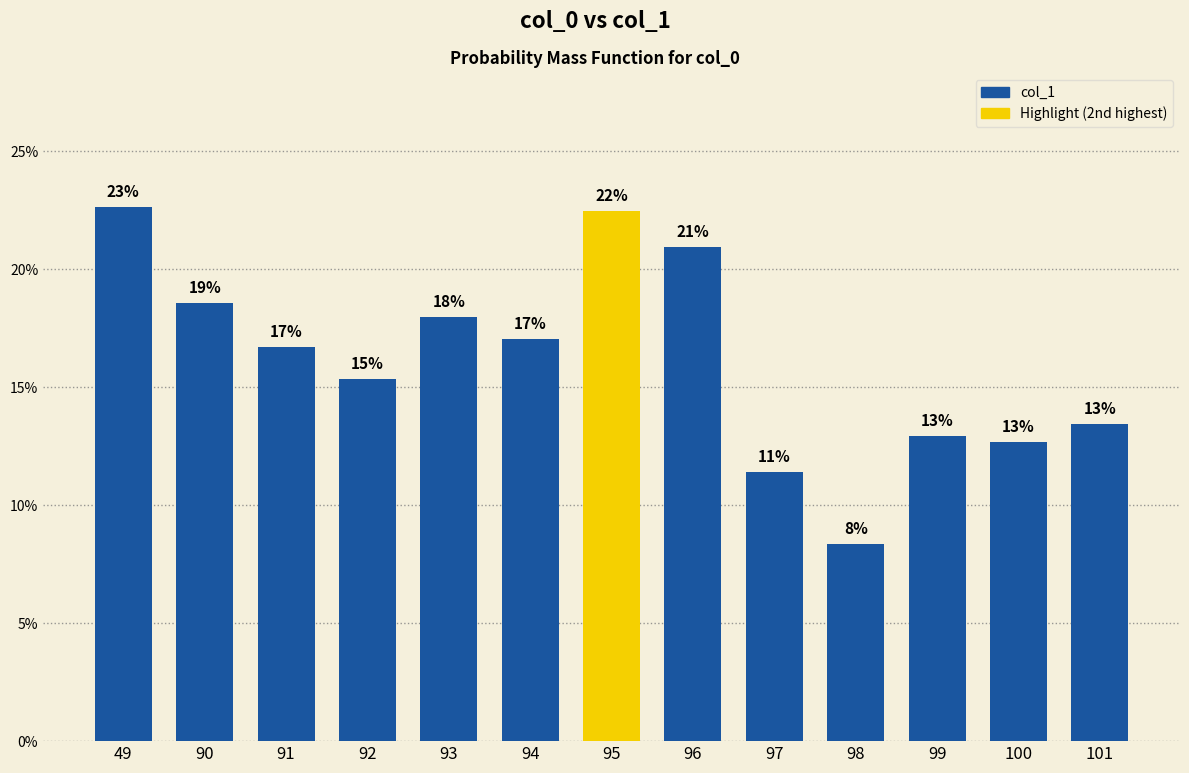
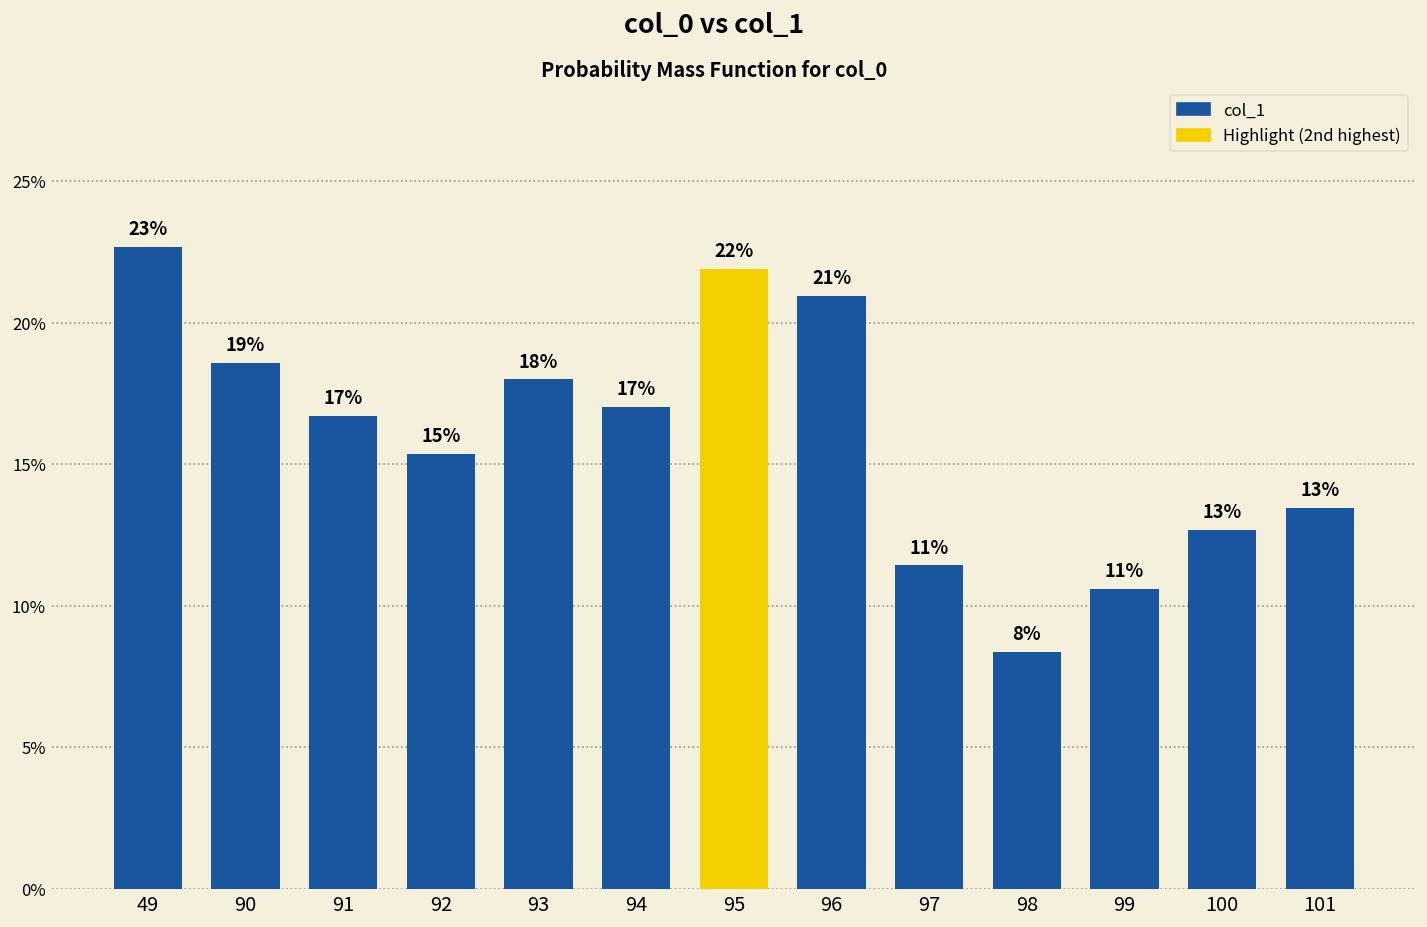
  {
    "49": "23%",
    "90": "19%",
    "91": "17%",
    "92": "15%",
    "93": "18%",
    "94": "17%",
-   "95": "22.5%",
+   "95": "21.9%",
    "96": "21%",
    "97": "11%",
    "98": "8%",
-   "99": "13%",
+   "99": "11%",
    "100": "13%",
    "101": "13%"
  }
